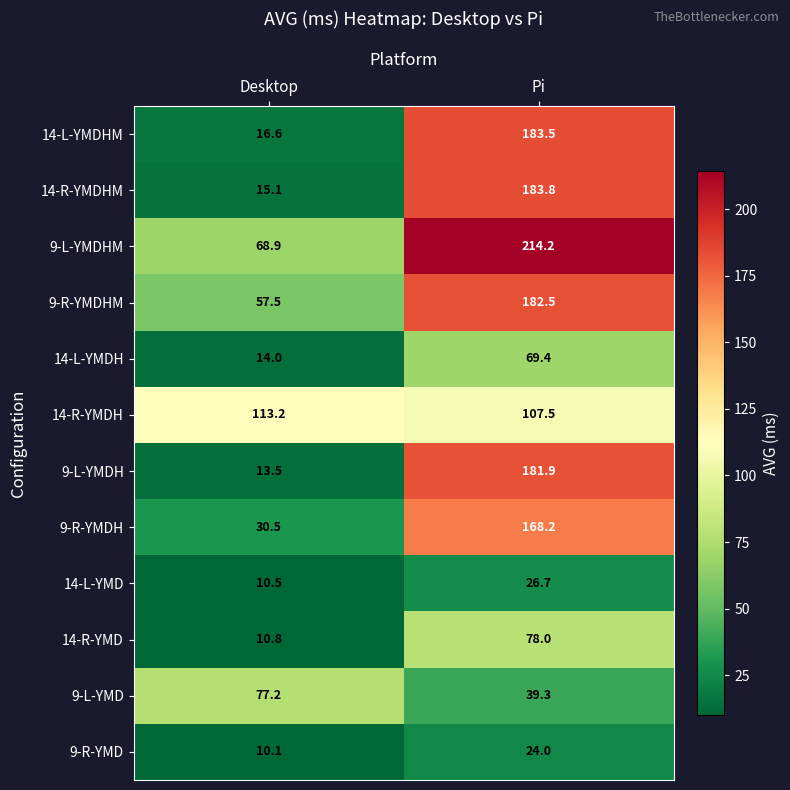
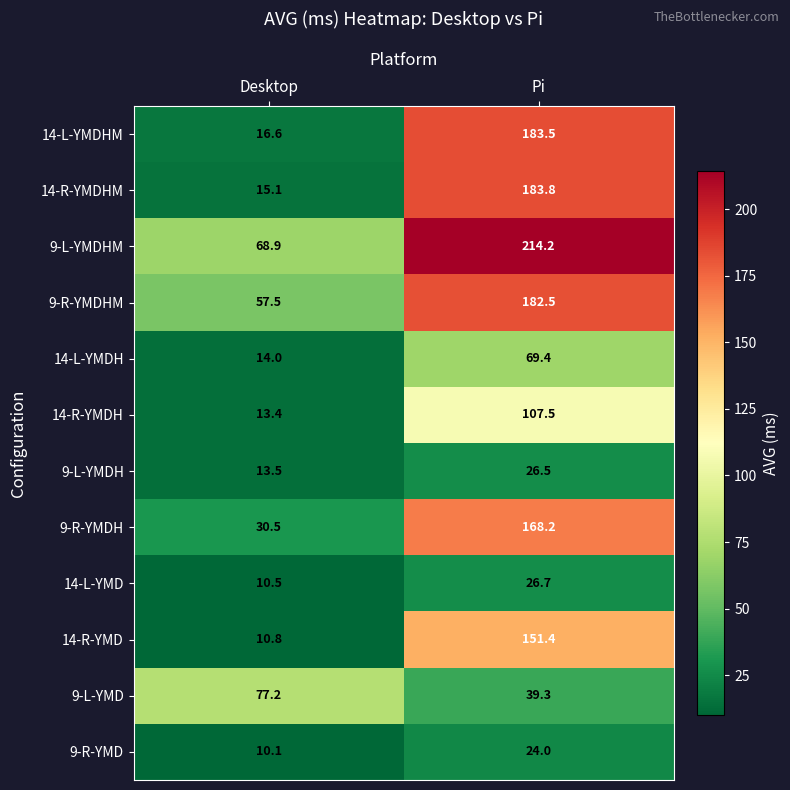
  {
    "14-L-YMDHM": {
      "Desktop": 16.6,
      "Pi": 183.5
    },
    "14-R-YMDHM": {
      "Desktop": 15.1,
      "Pi": 183.8
    },
    "9-L-YMDHM": {
      "Desktop": 68.9,
      "Pi": 214.2
    },
    "9-R-YMDHM": {
      "Desktop": 57.5,
      "Pi": 182.5
    },
    "14-L-YMDH": {
      "Desktop": 14.0,
      "Pi": 69.4
    },
    "14-R-YMDH": {
-     "Desktop": 113.2,
+     "Desktop": 13.4,
      "Pi": 107.5
    },
    "9-L-YMDH": {
      "Desktop": 13.5,
-     "Pi": 181.9
+     "Pi": 26.5
    },
    "9-R-YMDH": {
      "Desktop": 30.5,
      "Pi": 168.2
    },
    "14-L-YMD": {
      "Desktop": 10.5,
      "Pi": 26.7
    },
    "14-R-YMD": {
      "Desktop": 10.8,
-     "Pi": 78.0
+     "Pi": 151.4
    },
    "9-L-YMD": {
      "Desktop": 77.2,
      "Pi": 39.3
    },
    "9-R-YMD": {
      "Desktop": 10.1,
      "Pi": 24.0
    }
  }
